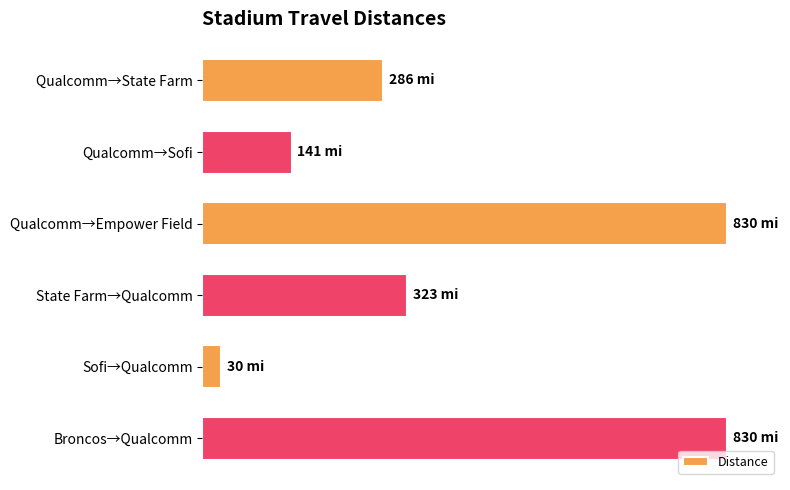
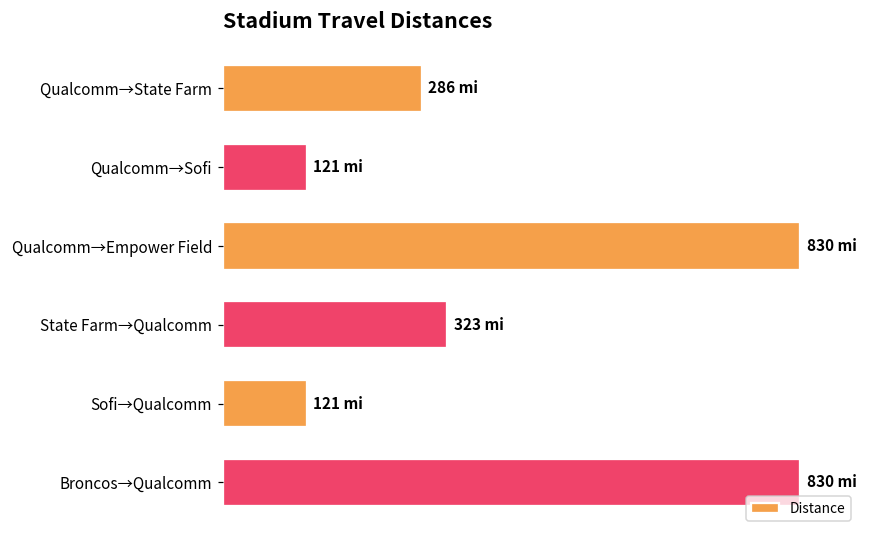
  {
    "Qualcomm→State Farm": 286,
-   "Qualcomm→Sofi": 141,
+   "Qualcomm→Sofi": 121,
    "Qualcomm→Empower Field": 830,
    "State Farm→Qualcomm": 323,
-   "Sofi→Qualcomm": 30,
+   "Sofi→Qualcomm": 121,
    "Broncos→Qualcomm": 830
  }
